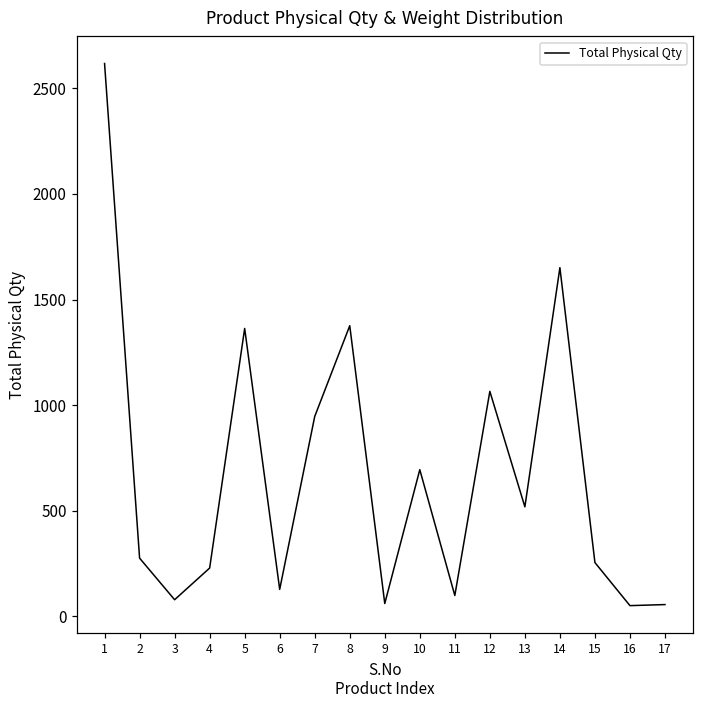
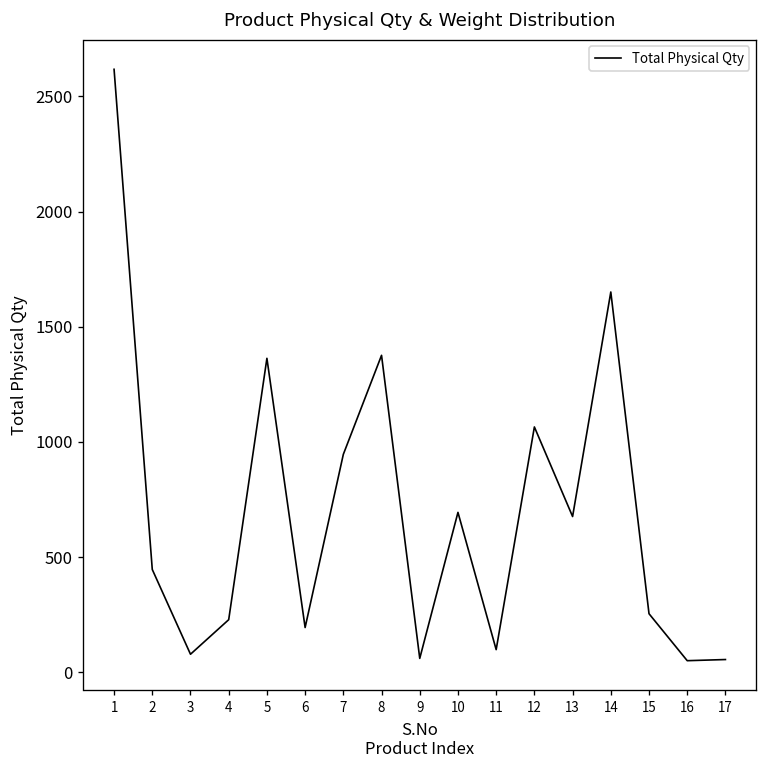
  {
    "1": 2620,
-   "2": 280,
+   "2": 450,
    "3": 80,
    "4": 230,
    "5": 1360,
-   "6": 130,
+   "6": 190,
    "7": 950,
    "8": 1380,
    "9": 60,
    "10": 690,
    "11": 100,
    "12": 1070,
-   "13": 520,
+   "13": 680,
    "14": 1650,
    "15": 250,
    "16": 50,
    "17": 60
  }
